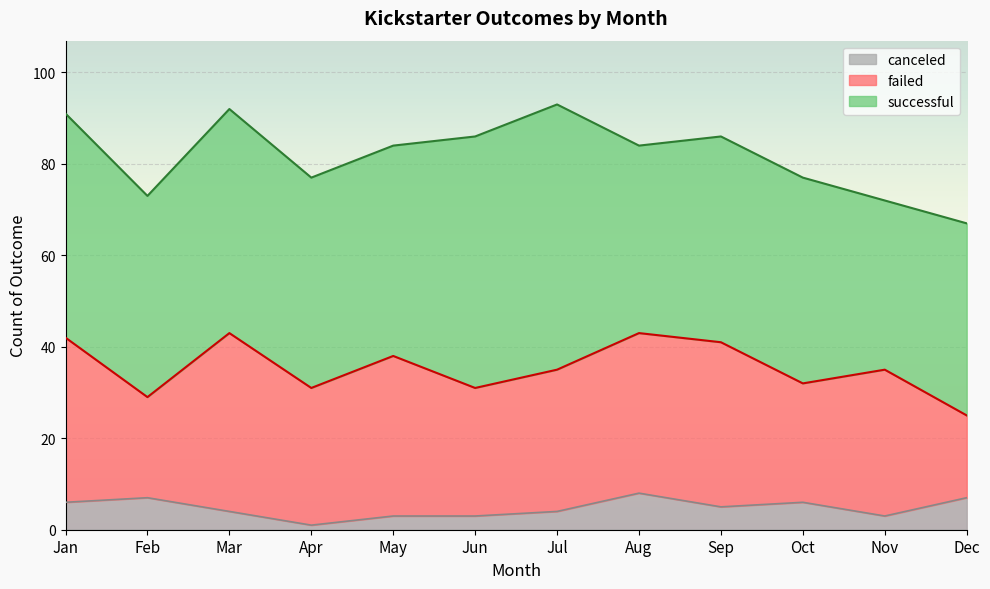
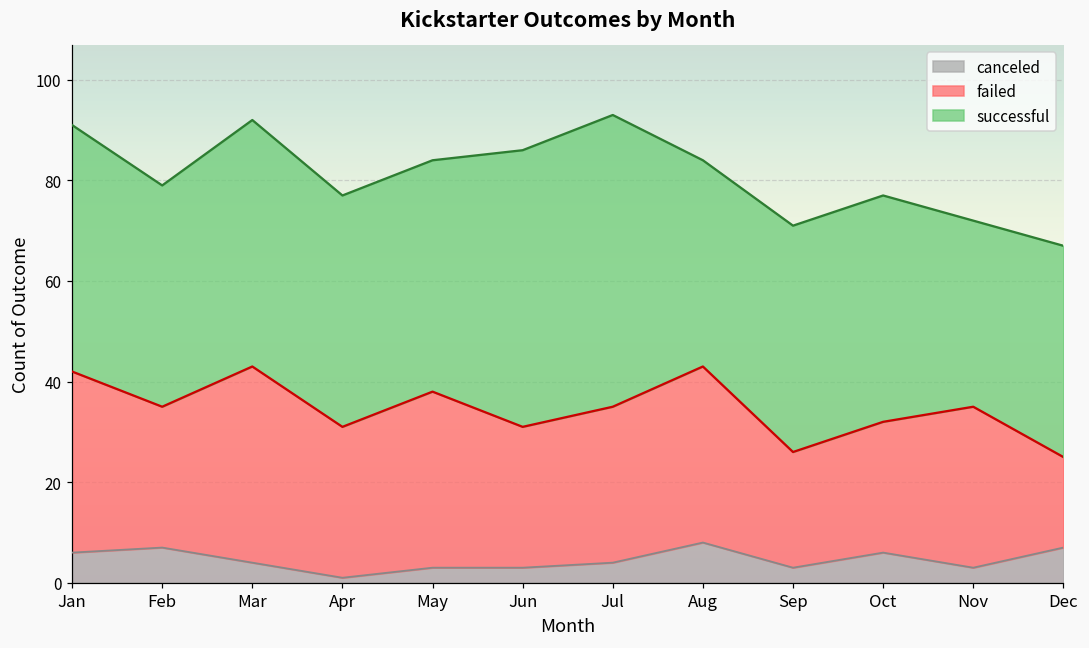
  {
    "canceled": {
      "Jan": 6,
      "Feb": 7,
      "Mar": 4,
      "Apr": 1,
      "May": 3,
      "Jun": 3,
      "Jul": 4,
      "Aug": 8,
-     "Sep": 5,
+     "Sep": 3,
      "Oct": 6,
      "Nov": 3,
      "Dec": 7
    },
    "failed": {
      "Jan": 36,
-     "Feb": 22,
+     "Feb": 28,
      "Mar": 39,
      "Apr": 30,
      "May": 35,
      "Jun": 28,
      "Jul": 31,
      "Aug": 35,
-     "Sep": 36,
+     "Sep": 23,
      "Oct": 26,
      "Nov": 32,
      "Dec": 18
    },
    "successful": {
      "Jan": 49,
      "Feb": 44,
      "Mar": 49,
      "Apr": 46,
      "May": 46,
      "Jun": 55,
      "Jul": 58,
      "Aug": 41,
      "Sep": 45,
      "Oct": 45,
      "Nov": 37,
      "Dec": 42
    }
  }
